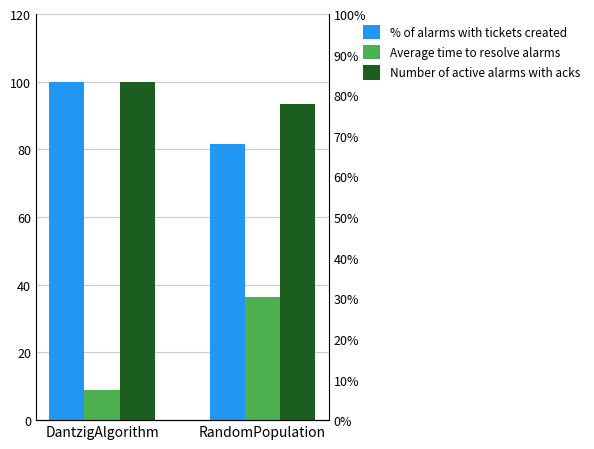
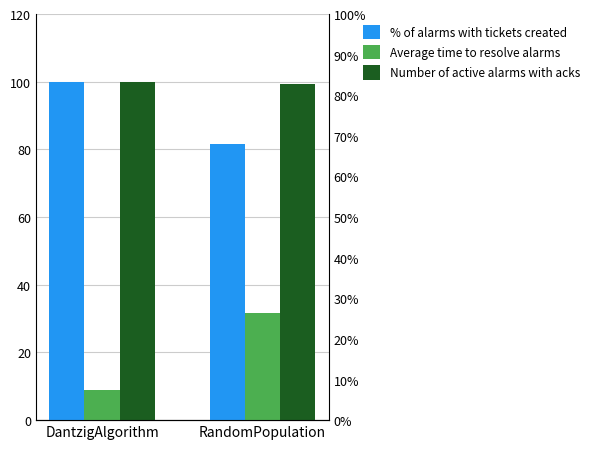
  {
    "% of alarms with tickets created": {
      "DantzigAlgorithm": 100,
      "RandomPopulation": 82
    },
    "Average time to resolve alarms": {
      "DantzigAlgorithm": 9,
-     "RandomPopulation": 36
+     "RandomPopulation": 32
    },
    "Number of active alarms with acks": {
      "DantzigAlgorithm": 100,
-     "RandomPopulation": 93
+     "RandomPopulation": 99
    }
  }
